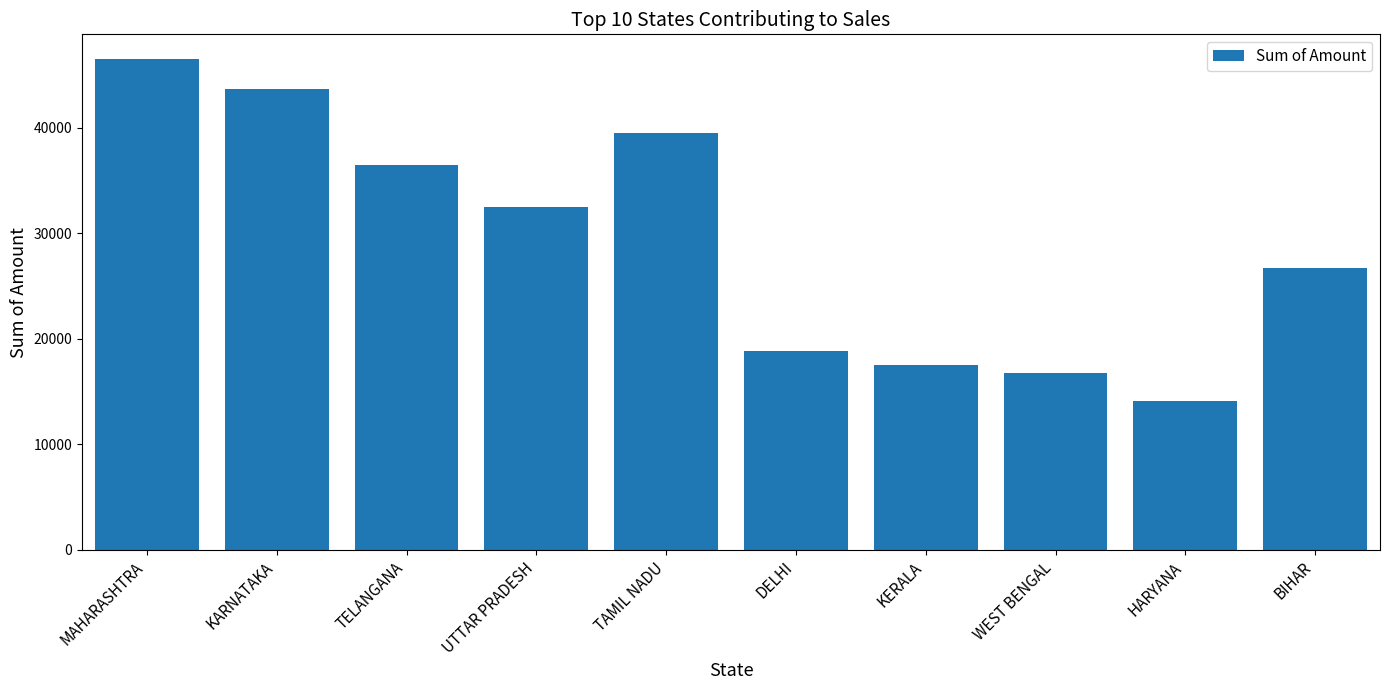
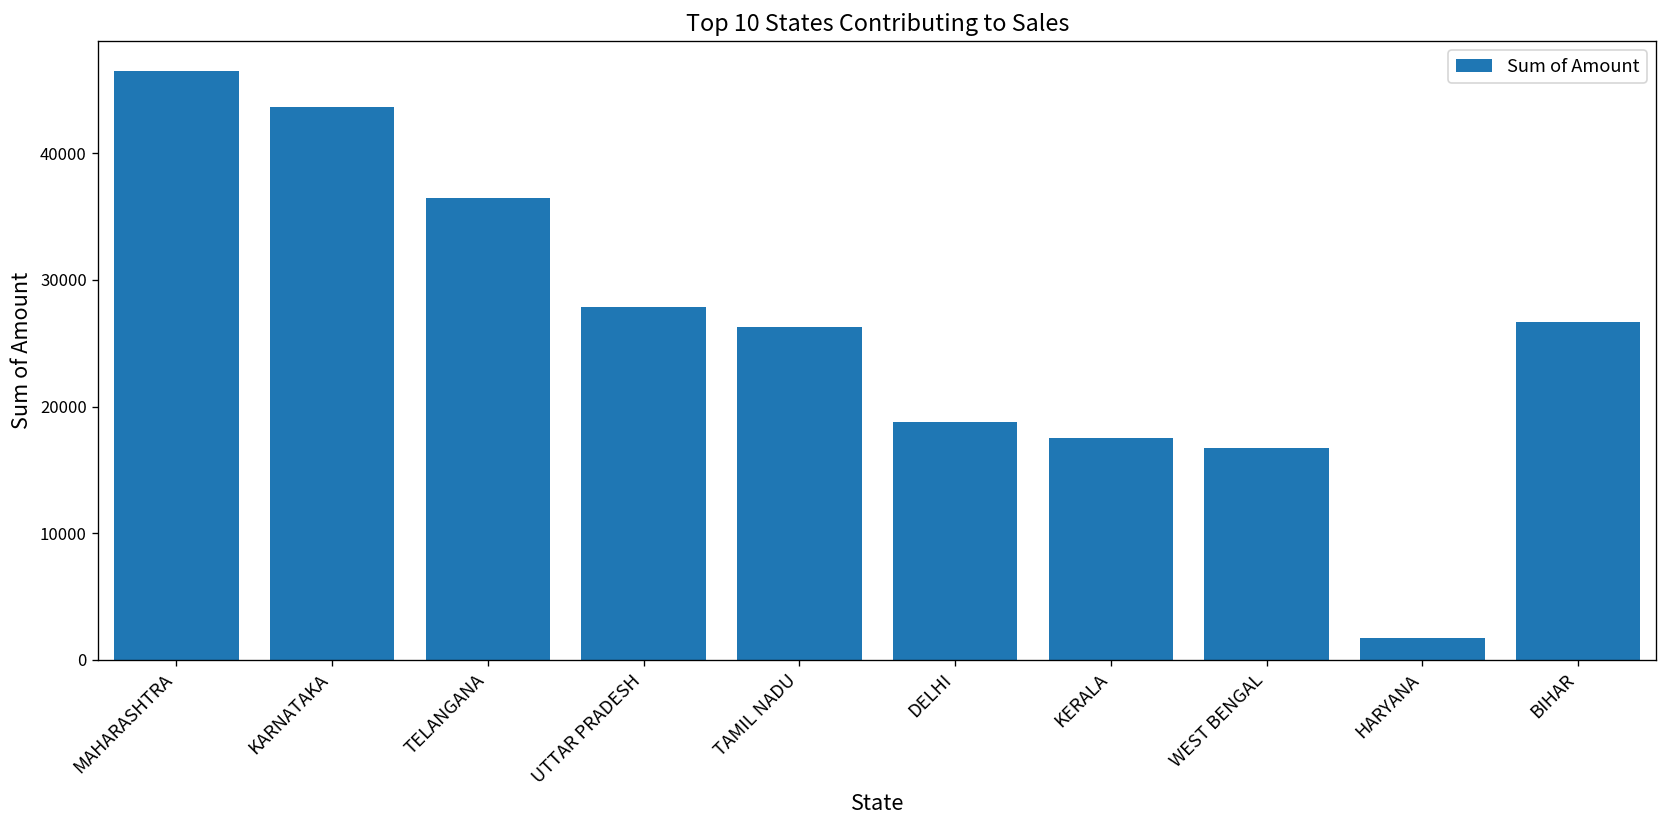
  {
    "MAHARASHTRA": 46500,
    "KARNATAKA": 43700,
    "TELANGANA": 36500,
-   "UTTAR PRADESH": 32500,
-   "TAMIL NADU": 39500,
+   "UTTAR PRADESH": 27900,
+   "TAMIL NADU": 26300,
    "DELHI": 18800,
    "KERALA": 17500,
    "WEST BENGAL": 16700,
-   "HARYANA": 14100,
+   "HARYANA": 1700,
    "BIHAR": 26700
  }
